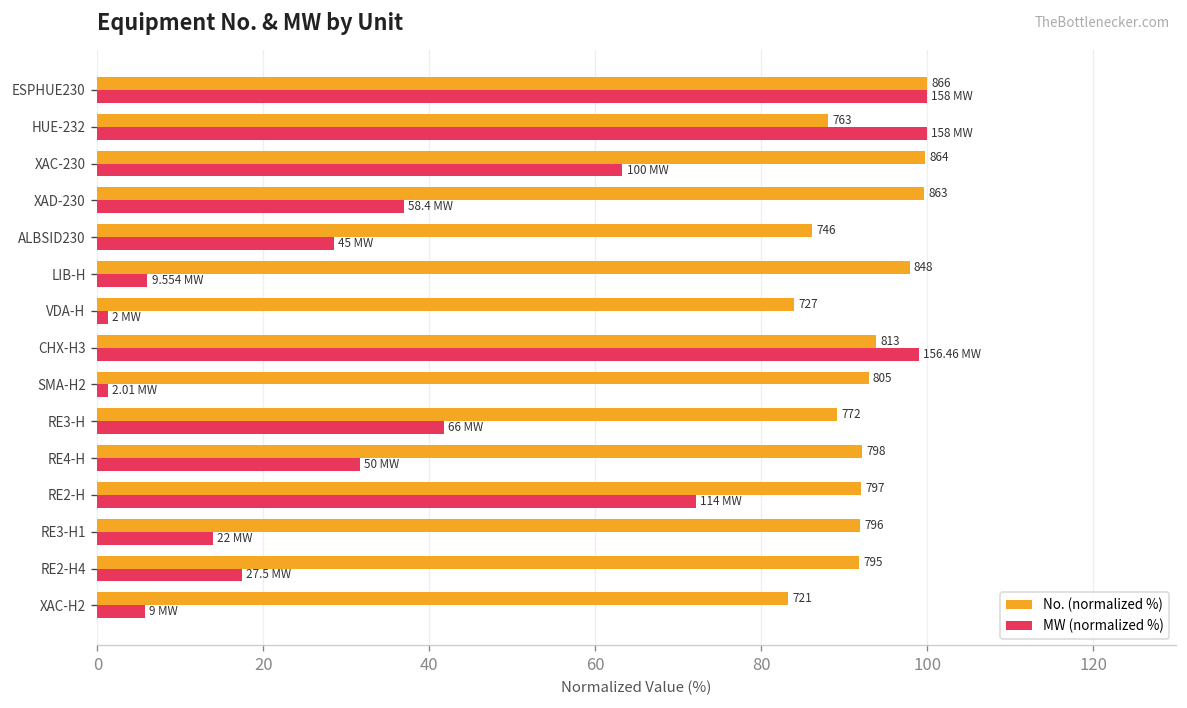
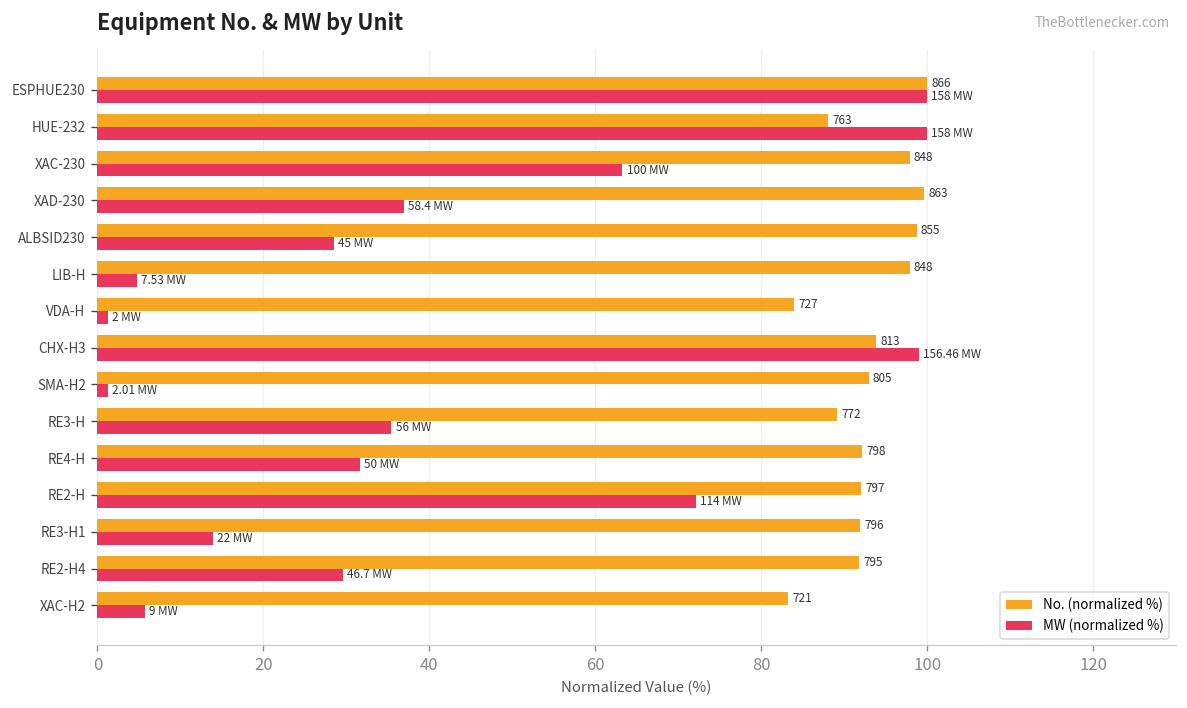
  {
    "No. (normalized %)": {
-     "XAC-230": 864,
-     "ALBSID230": 746
+     "XAC-230": 848,
+     "ALBSID230": 855
    },
    "MW (normalized %)": {
-     "LIB-H": 9.554,
-     "RE3-H": 66,
-     "RE2-H4": 27.5
+     "LIB-H": 7.53,
+     "RE3-H": 56,
+     "RE2-H4": 46.7
    }
  }
